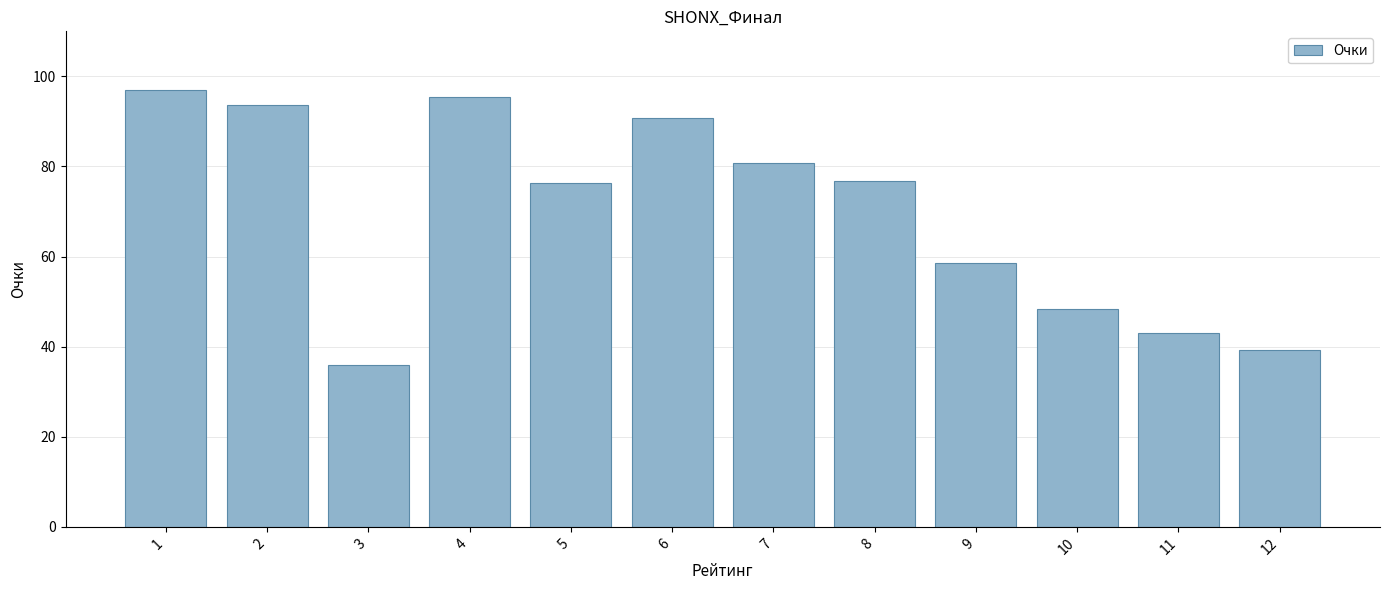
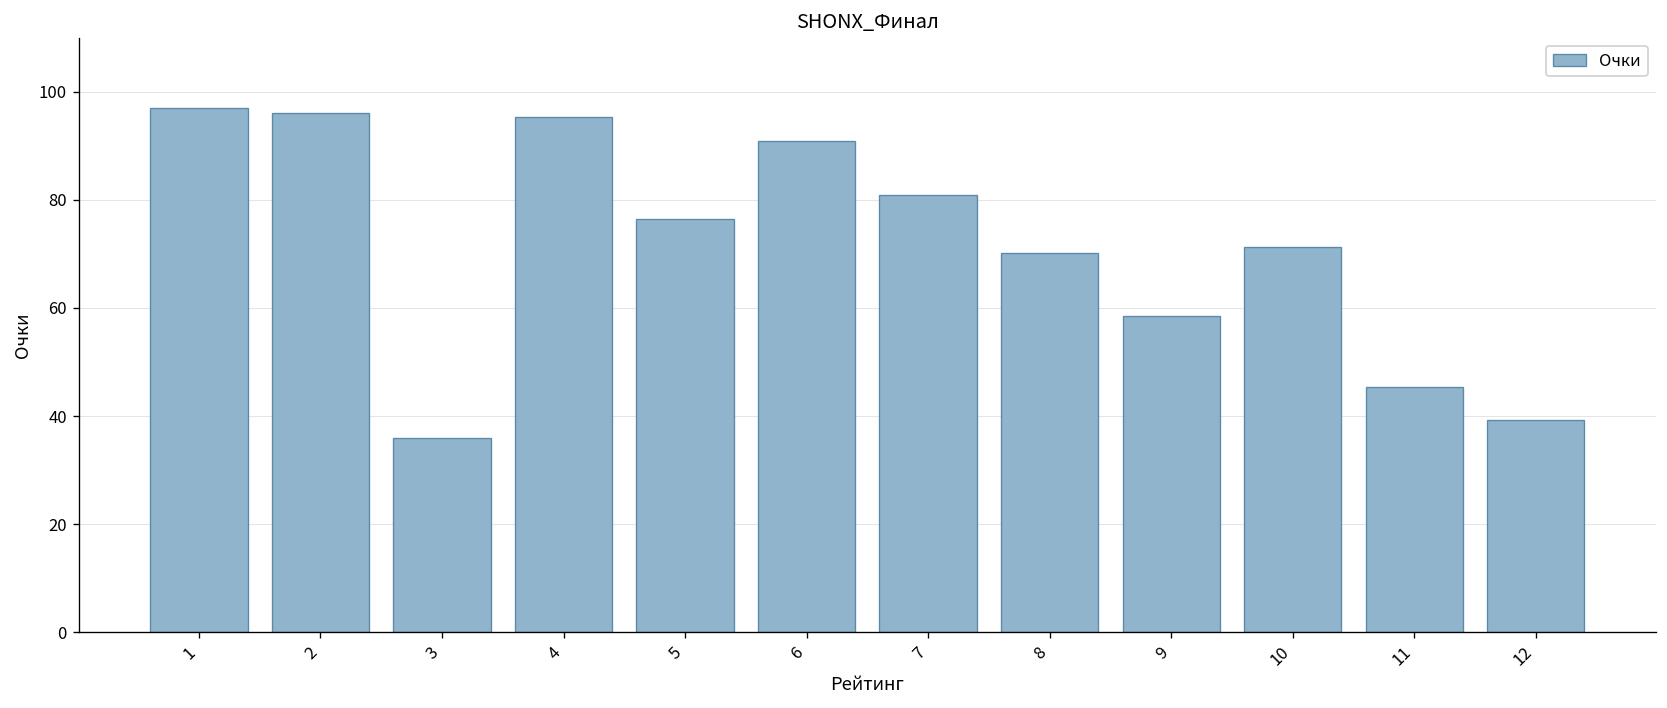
  {
    "1": 97,
-   "2": 94,
+   "2": 96,
    "3": 36,
    "4": 95,
    "5": 76,
    "6": 91,
    "7": 81,
-   "8": 77,
+   "8": 70,
    "9": 59,
-   "10": 48,
-   "11": 43,
+   "10": 71,
+   "11": 45,
    "12": 39
  }
